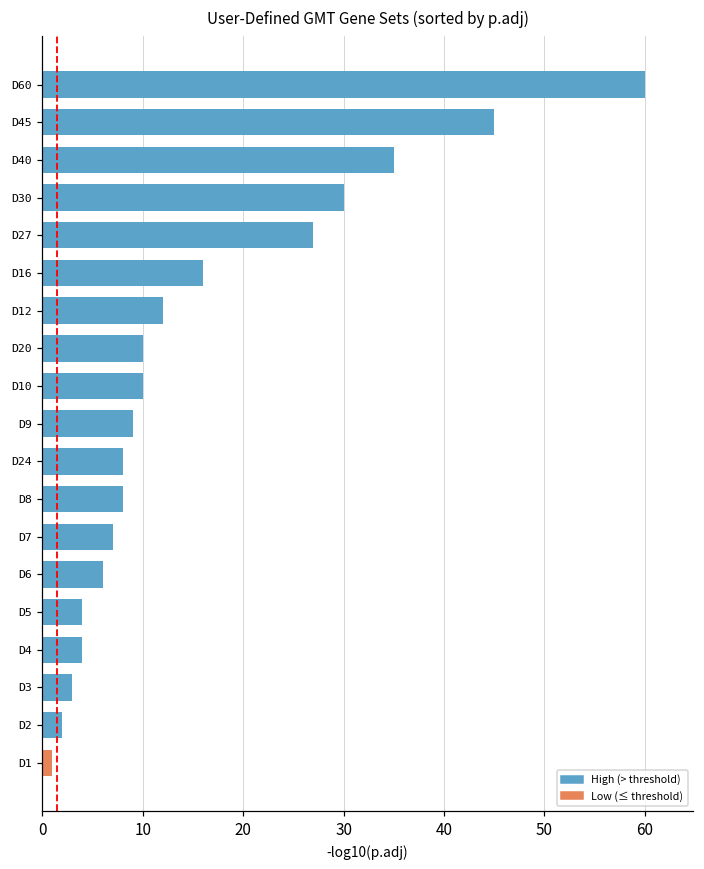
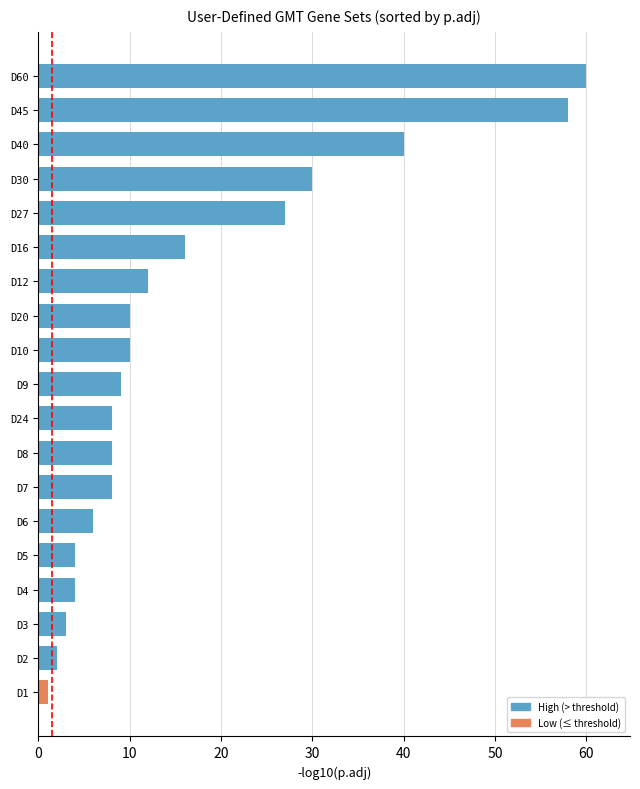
  {
    "D60": 60,
-   "D45": 45,
-   "D40": 35,
+   "D45": 58,
+   "D40": 40,
    "D30": 30,
    "D27": 27,
    "D16": 16,
    "D12": 12,
    "D20": 10,
    "D10": 10,
    "D9": 9,
    "D24": 8,
    "D8": 8,
-   "D7": 7,
+   "D7": 8,
    "D6": 6,
    "D5": 4,
    "D4": 4,
    "D3": 3,
    "D2": 2,
    "D1": 1
  }
